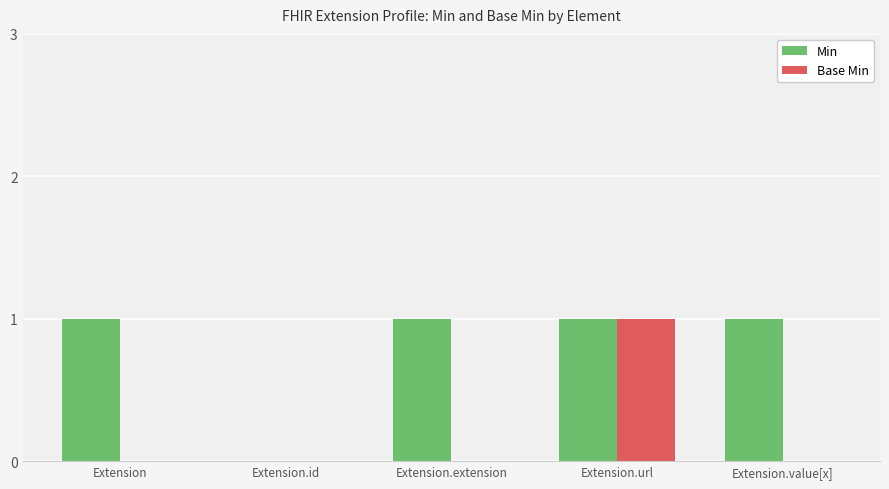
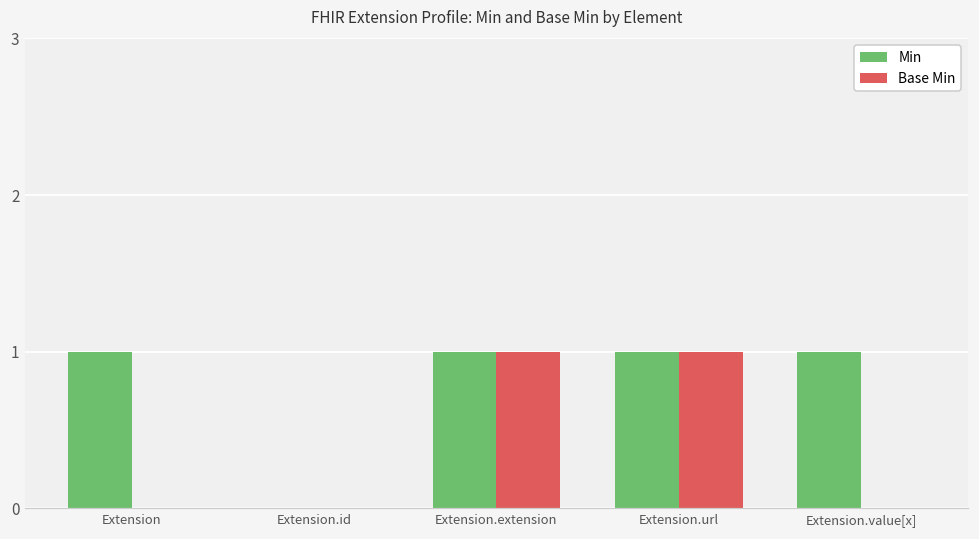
  {
    "Min": {
      "Extension": 1,
      "Extension.id": 0,
      "Extension.extension": 1,
      "Extension.url": 1,
      "Extension.value[x]": 1
    },
    "Base Min": {
      "Extension": 0,
      "Extension.id": 0,
-     "Extension.extension": 0,
+     "Extension.extension": 1,
      "Extension.url": 1,
      "Extension.value[x]": 0
    }
  }
